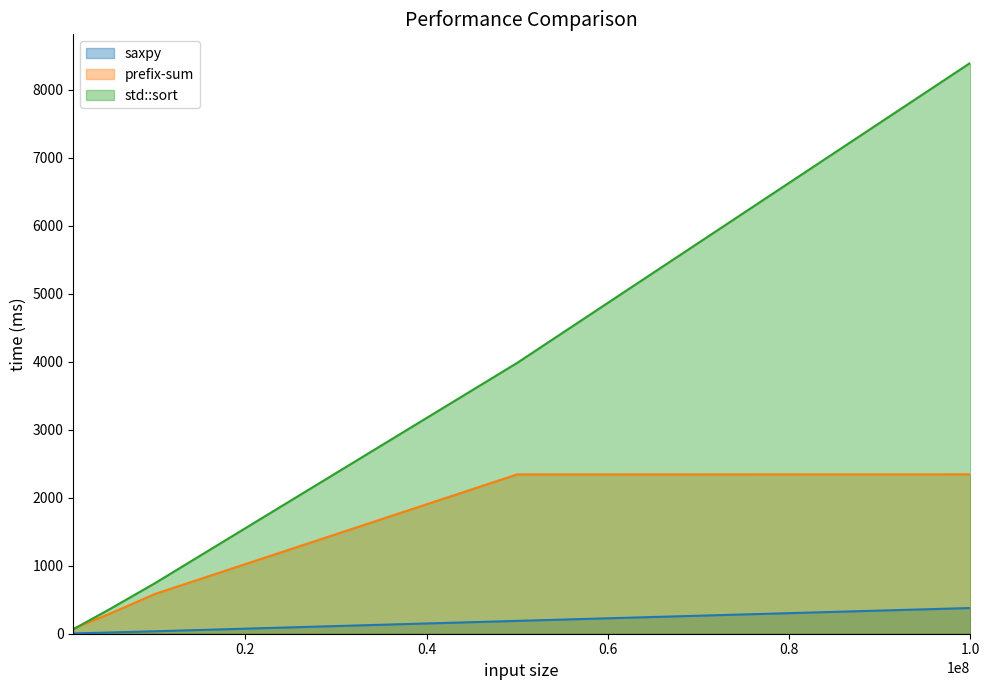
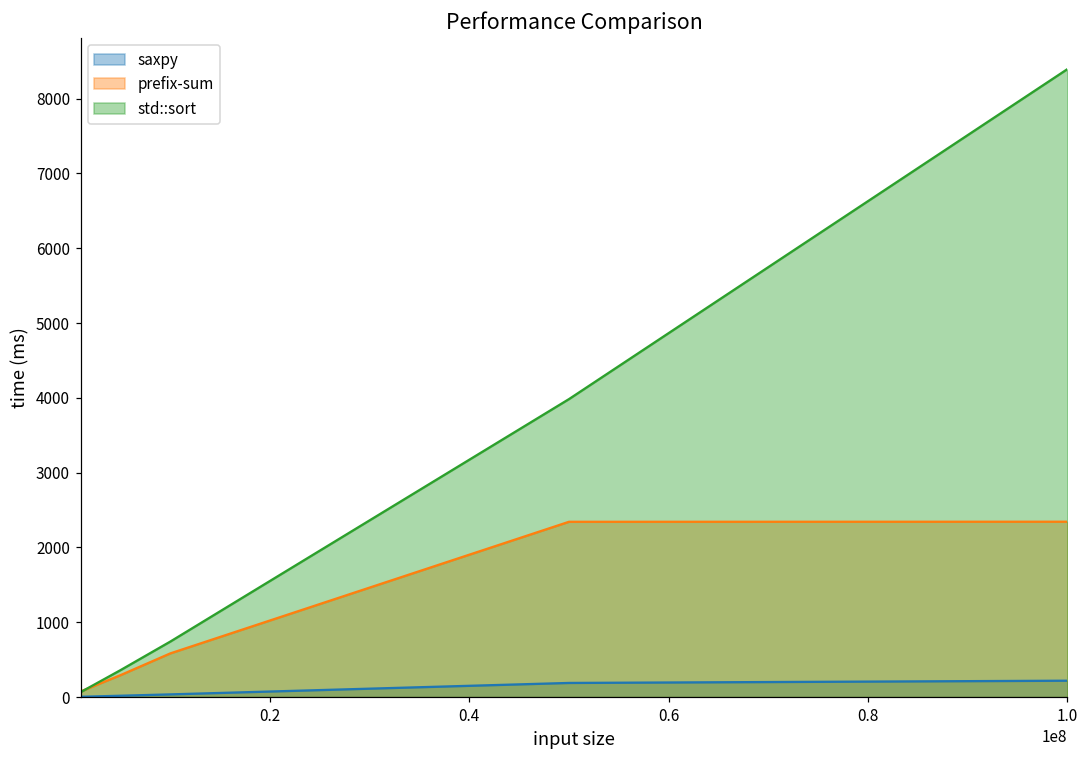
  {
    "saxpy": {
-     "1.0": 400
+     "1.0": 200
    },
    "prefix-sum": {
      "1.0": 2300
    },
    "std::sort": {
      "1.0": 8400
    }
  }
